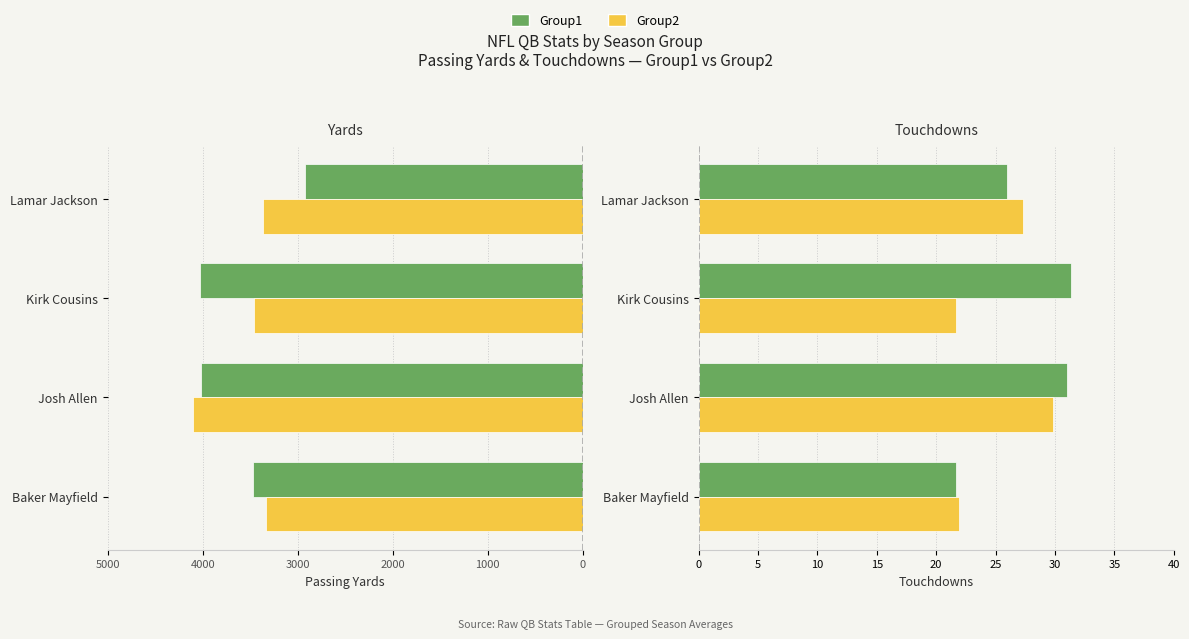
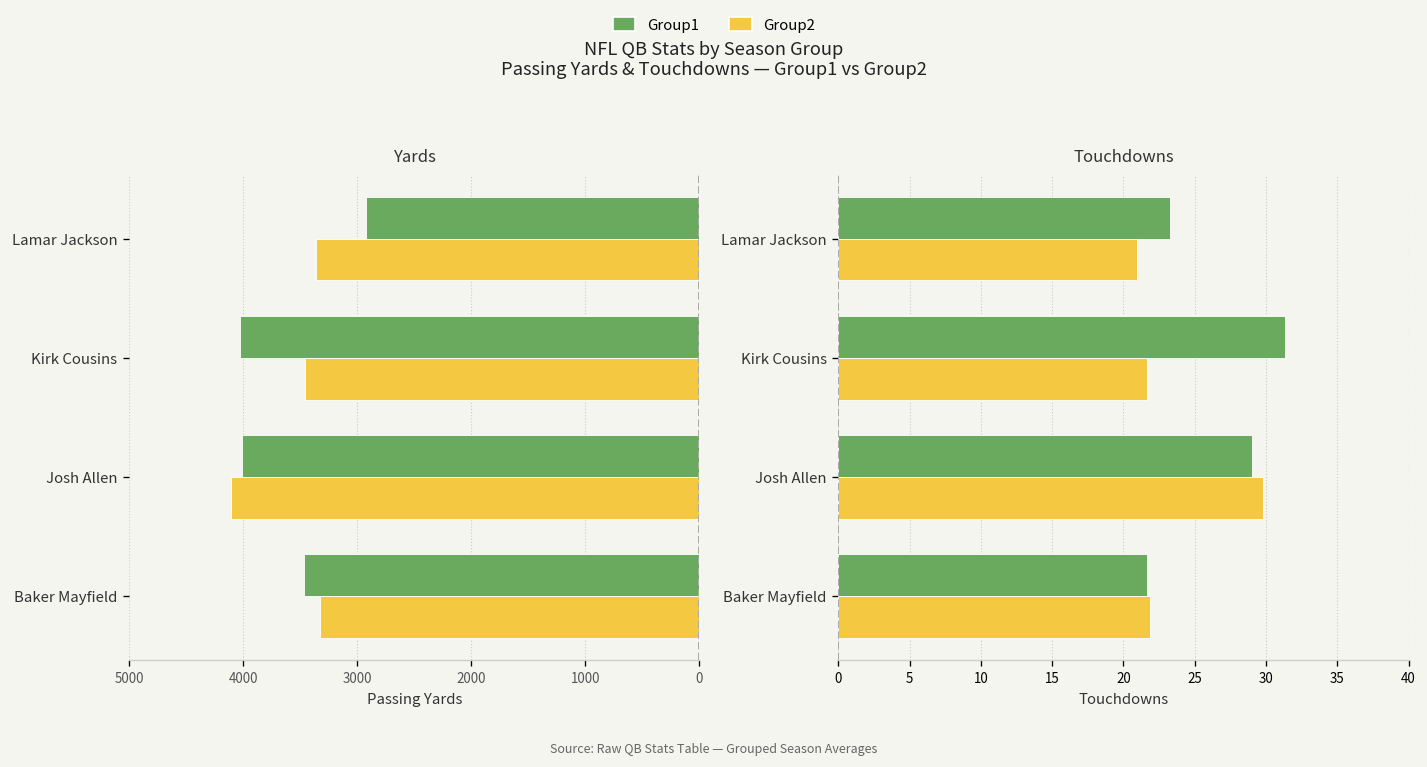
  {
    "Touchdowns": {
      "Group1": {
-       "Lamar Jackson": 26.0,
+       "Lamar Jackson": 23.3,
        "Kirk Cousins": 31.3,
-       "Josh Allen": 31,
+       "Josh Allen": 29,
        "Baker Mayfield": 21.7
      },
      "Group2": {
-       "Lamar Jackson": 27.3,
+       "Lamar Jackson": 21.0,
        "Kirk Cousins": 21.7,
        "Josh Allen": 29.8,
        "Baker Mayfield": 21.9
      }
    }
  }
